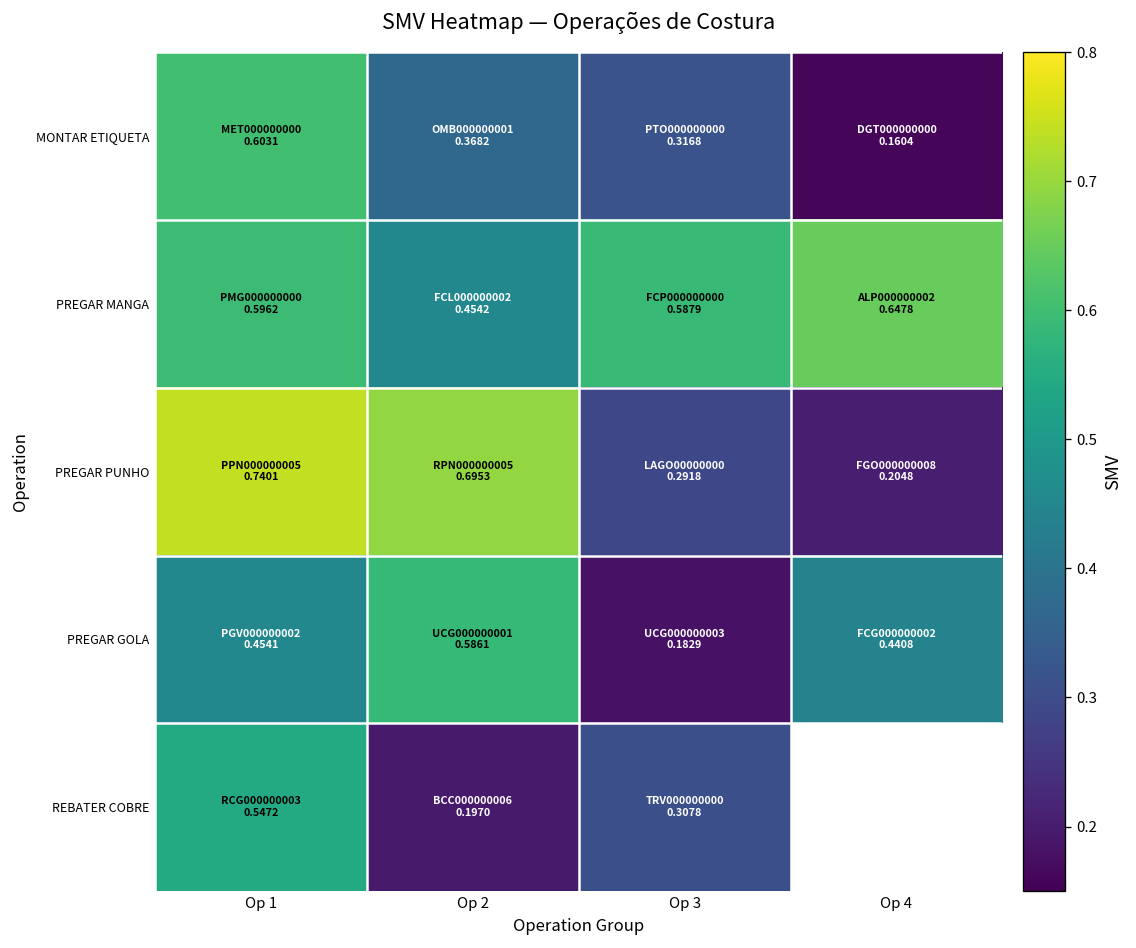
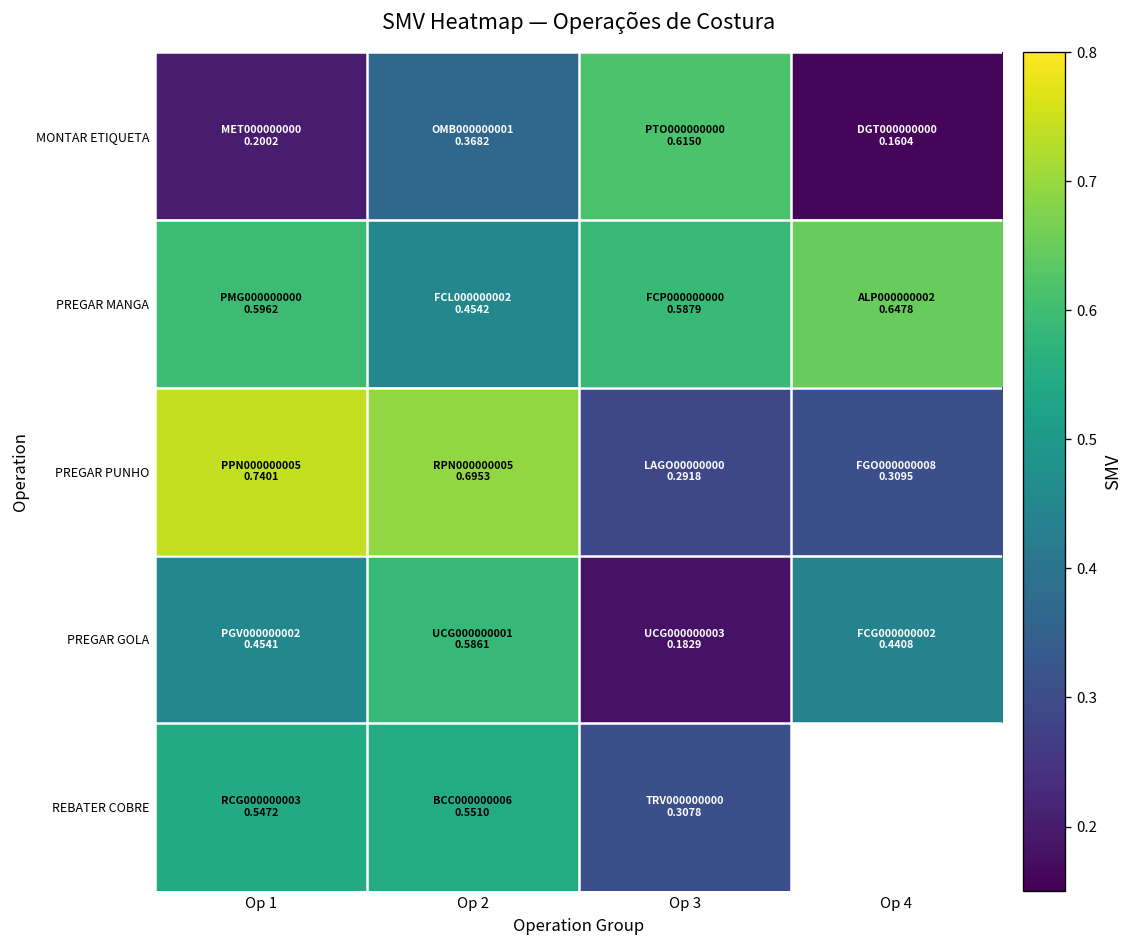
  {
    "MONTAR ETIQUETA": {
-     "Op 1": 0.6031,
+     "Op 1": 0.2002,
      "Op 2": 0.3682,
-     "Op 3": 0.3168,
+     "Op 3": 0.6150,
      "Op 4": 0.1604
    },
    "PREGAR MANGA": {
      "Op 1": 0.5962,
      "Op 2": 0.4542,
      "Op 3": 0.5879,
      "Op 4": 0.6478
    },
    "PREGAR PUNHO": {
      "Op 1": 0.7401,
      "Op 2": 0.6953,
      "Op 3": 0.2918,
-     "Op 4": 0.2048
+     "Op 4": 0.3095
    },
    "PREGAR GOLA": {
      "Op 1": 0.4541,
      "Op 2": 0.5861,
      "Op 3": 0.1829,
      "Op 4": 0.4408
    },
    "REBATER COBRE": {
      "Op 1": 0.5472,
-     "Op 2": 0.1970,
+     "Op 2": 0.5510,
      "Op 3": 0.3078
    }
  }
